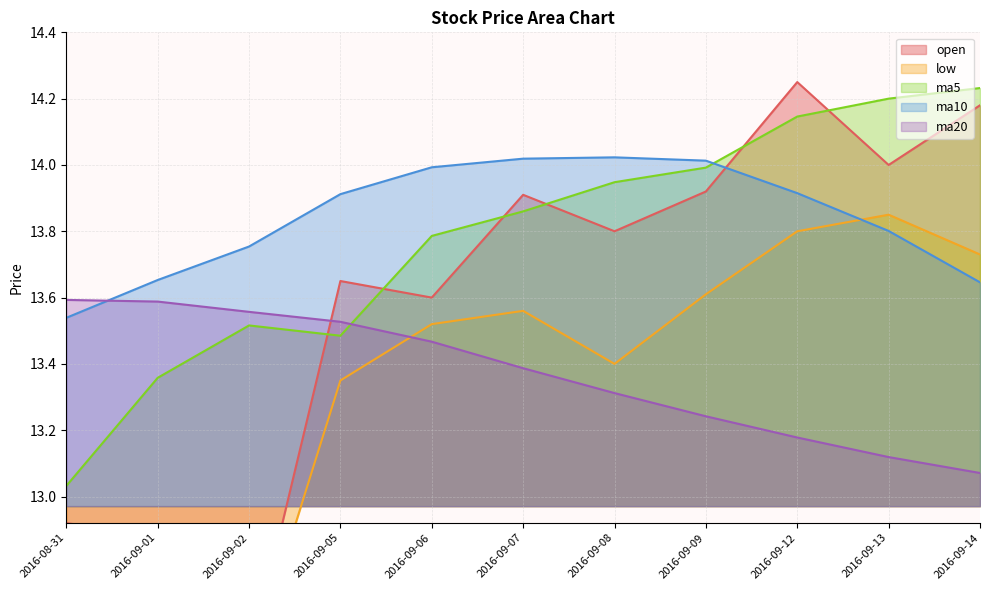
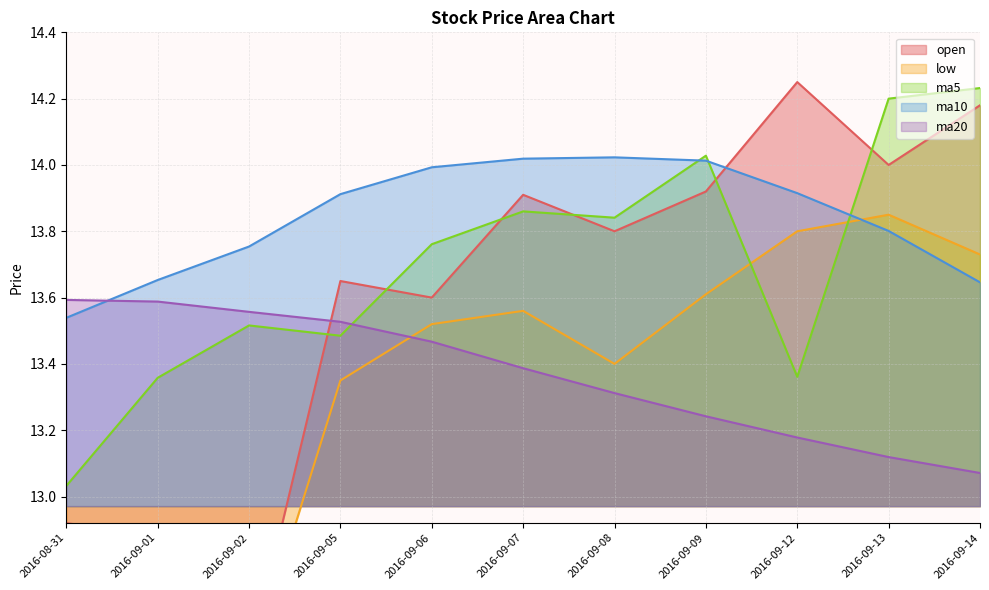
  {
    "ma5": {
      "2016-08-31": 13.03,
      "2016-09-01": 13.36,
      "2016-09-02": 13.52,
      "2016-09-05": 13.49,
-     "2016-09-06": 13.79,
+     "2016-09-06": 13.76,
      "2016-09-07": 13.86,
-     "2016-09-08": 13.95,
-     "2016-09-09": 13.99,
-     "2016-09-12": 14.15,
+     "2016-09-08": 13.84,
+     "2016-09-09": 14.03,
+     "2016-09-12": 13.36,
      "2016-09-13": 14.20,
      "2016-09-14": 14.23
    }
  }
